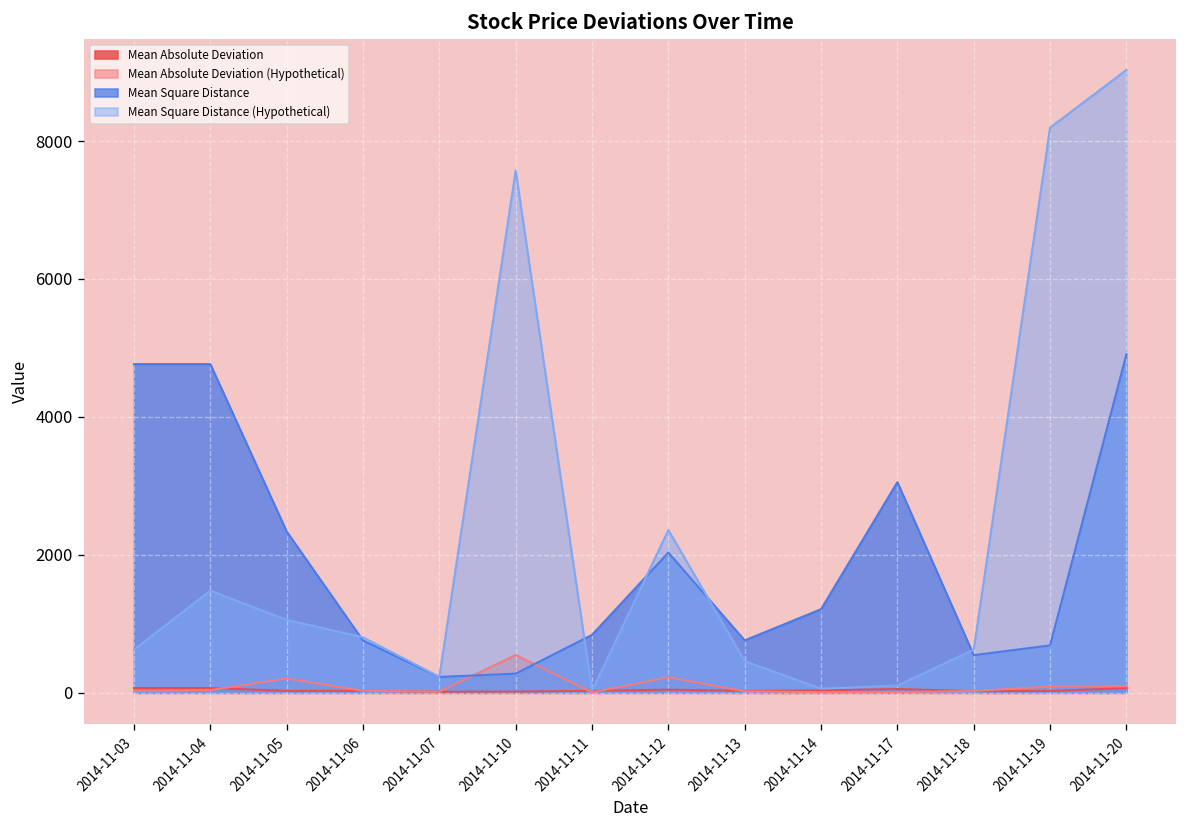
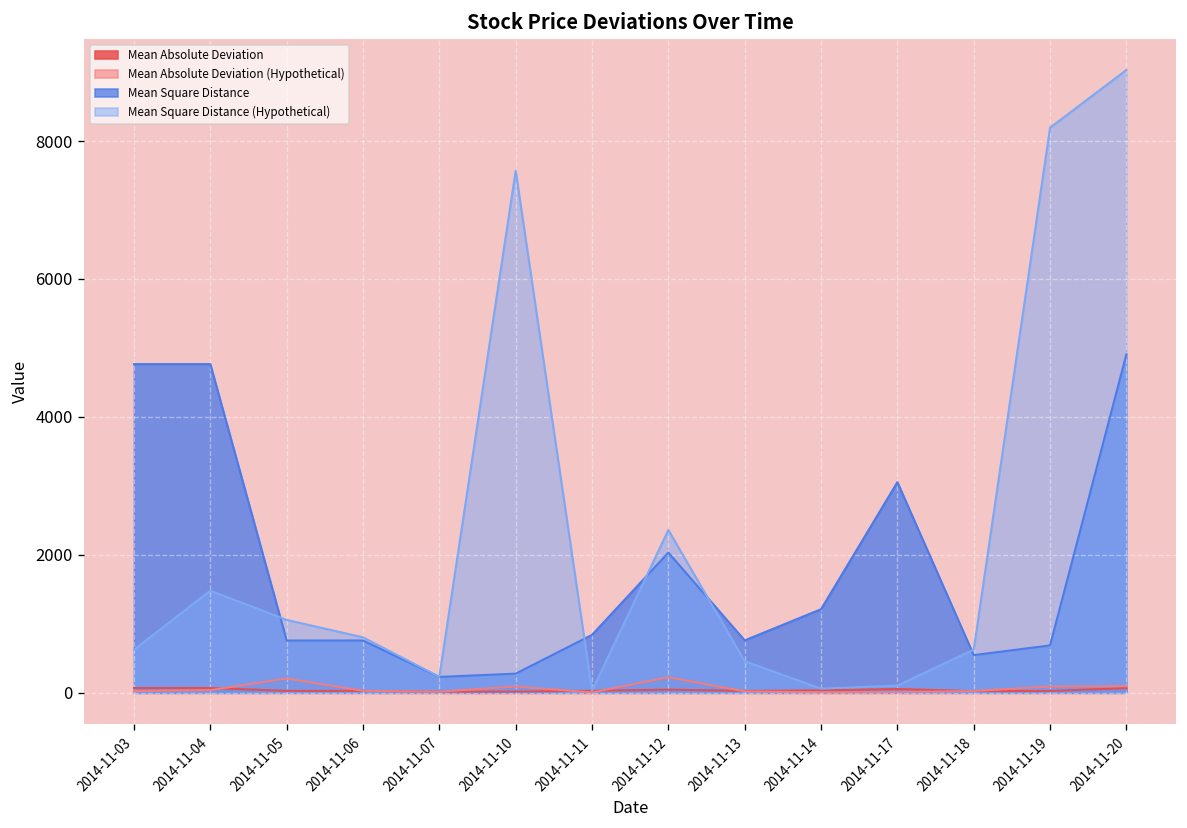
  {
    "Mean Absolute Deviation": {
      "2014-11-03": 100,
      "2014-11-05": 0,
      "2014-11-10": 0,
      "2014-11-12": 0,
      "2014-11-17": 100,
      "2014-11-19": 0
    },
    "Mean Absolute Deviation (Hypothetical)": {
      "2014-11-03": 0,
      "2014-11-05": 200,
-     "2014-11-10": 500,
+     "2014-11-10": 100,
      "2014-11-12": 200,
      "2014-11-17": 0,
      "2014-11-19": 100
    },
    "Mean Square Distance": {
      "2014-11-03": 4800,
      "2014-11-04": 4800,
-     "2014-11-05": 2300,
+     "2014-11-05": 800,
      "2014-11-06": 800,
      "2014-11-10": 300,
      "2014-11-11": 800,
      "2014-11-12": 2000,
      "2014-11-13": 800,
      "2014-11-14": 1200,
      "2014-11-17": 3100,
      "2014-11-18": 500,
      "2014-11-19": 700,
      "2014-11-20": 4900
    },
    "Mean Square Distance (Hypothetical)": {
      "2014-11-03": 600,
      "2014-11-04": 1500,
      "2014-11-05": 1100,
      "2014-11-06": 800,
      "2014-11-10": 7600,
      "2014-11-12": 2400,
      "2014-11-13": 500,
      "2014-11-17": 100,
      "2014-11-18": 600,
      "2014-11-19": 8200,
      "2014-11-20": 9000
    }
  }
